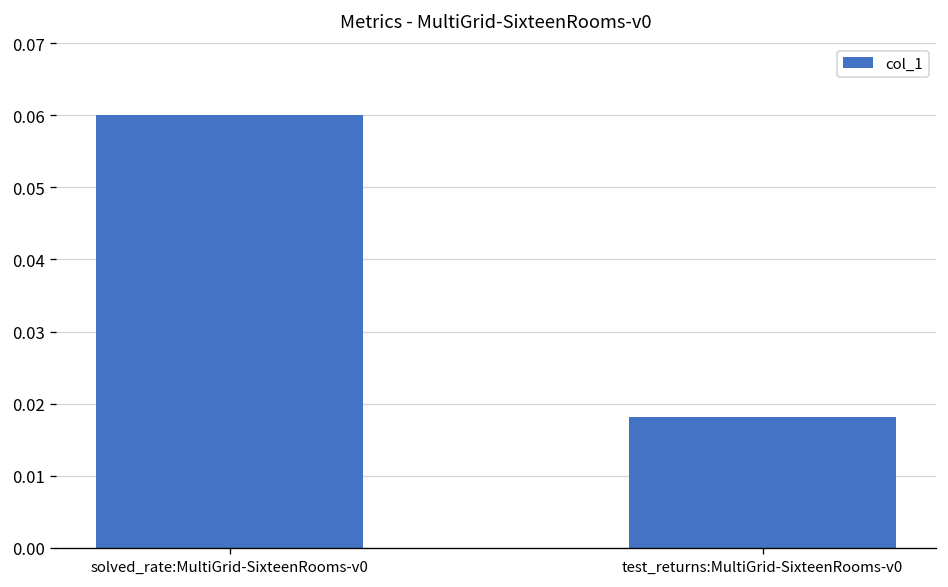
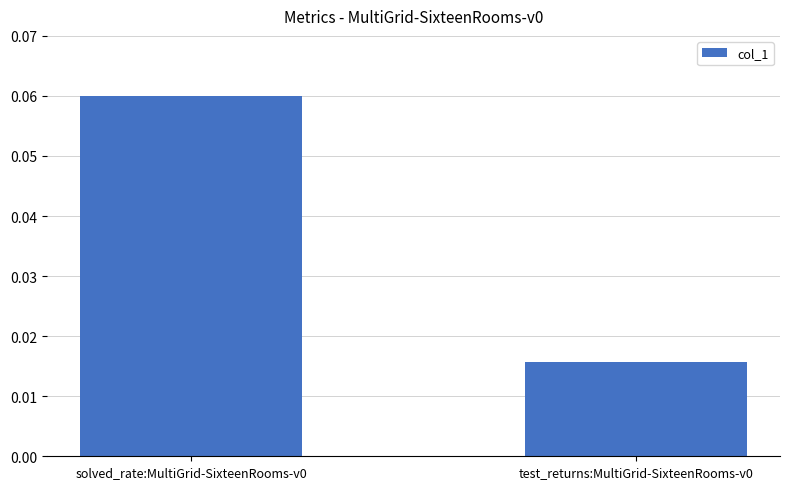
  {
    "solved_rate:MultiGrid-SixteenRooms-v0": 0.060,
-   "test_returns:MultiGrid-SixteenRooms-v0": 0.018
+   "test_returns:MultiGrid-SixteenRooms-v0": 0.016
  }
